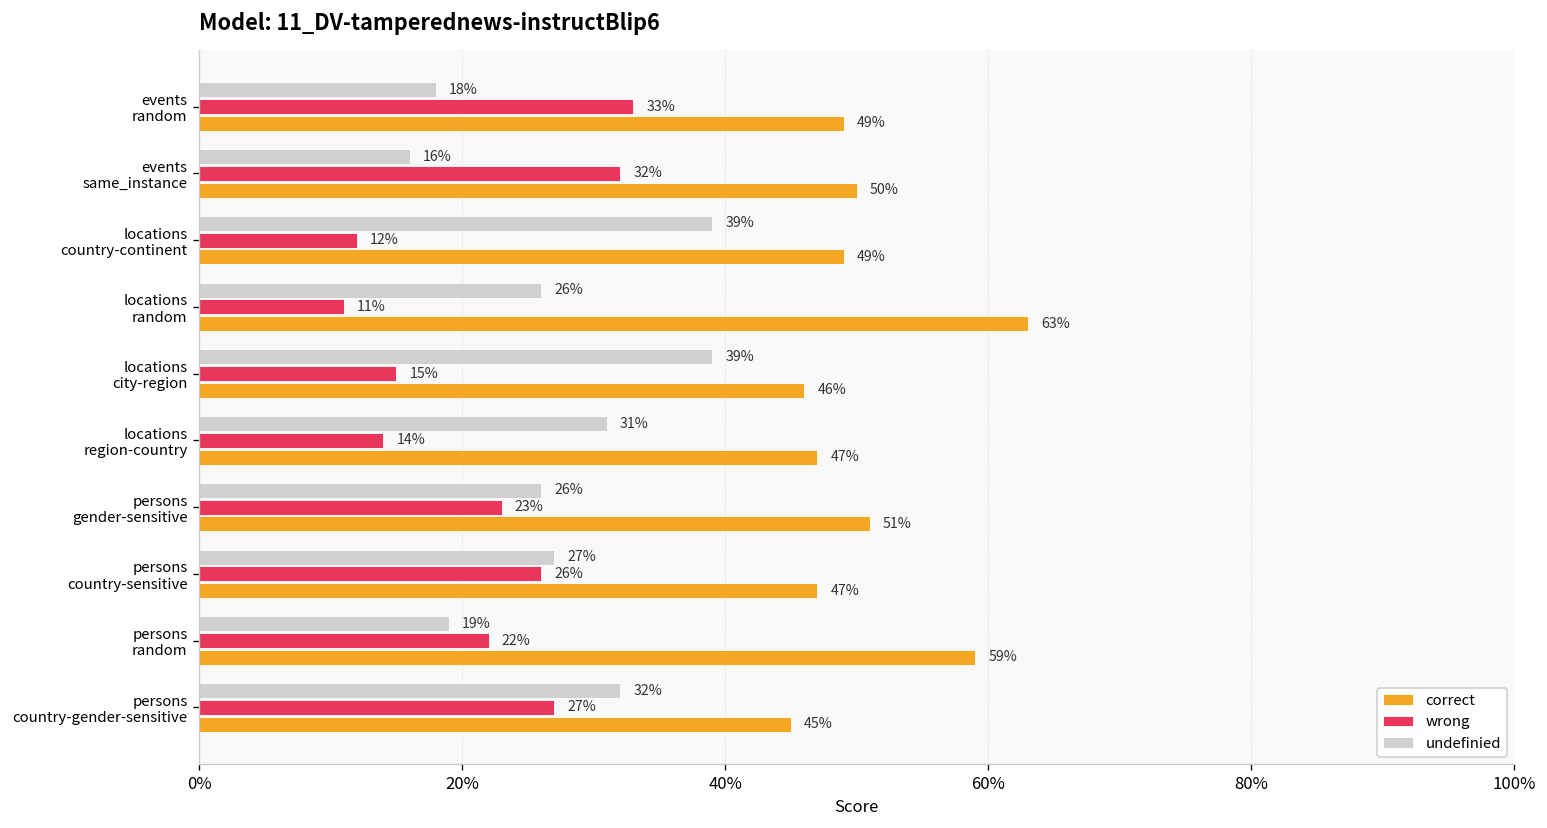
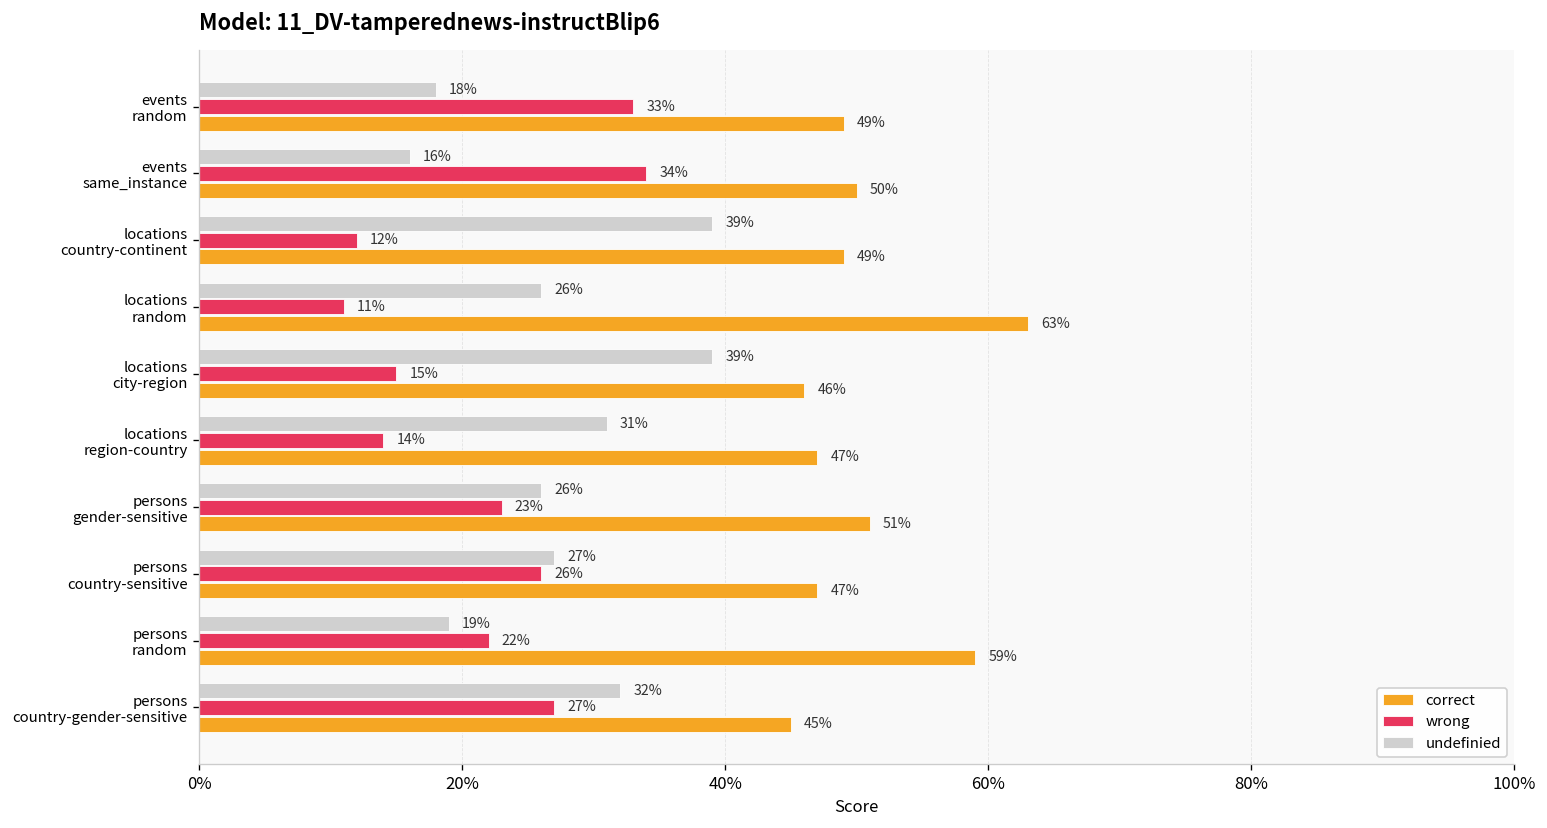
  {
    "correct": {
      "events random": "49%",
      "events same_instance": "50%",
      "locations country-continent": "49%",
      "locations random": "63%",
      "locations city-region": "46%",
      "locations region-country": "47%",
      "persons gender-sensitive": "51%",
      "persons country-sensitive": "47%",
      "persons random": "59%",
      "persons country-gender-sensitive": "45%"
    },
    "wrong": {
      "events random": "33%",
-     "events same_instance": "32%",
+     "events same_instance": "34%",
      "locations country-continent": "12%",
      "locations random": "11%",
      "locations city-region": "15%",
      "locations region-country": "14%",
      "persons gender-sensitive": "23%",
      "persons country-sensitive": "26%",
      "persons random": "22%",
      "persons country-gender-sensitive": "27%"
    },
    "undefinied": {
      "events random": "18%",
      "events same_instance": "16%",
      "locations country-continent": "39%",
      "locations random": "26%",
      "locations city-region": "39%",
      "locations region-country": "31%",
      "persons gender-sensitive": "26%",
      "persons country-sensitive": "27%",
      "persons random": "19%",
      "persons country-gender-sensitive": "32%"
    }
  }
